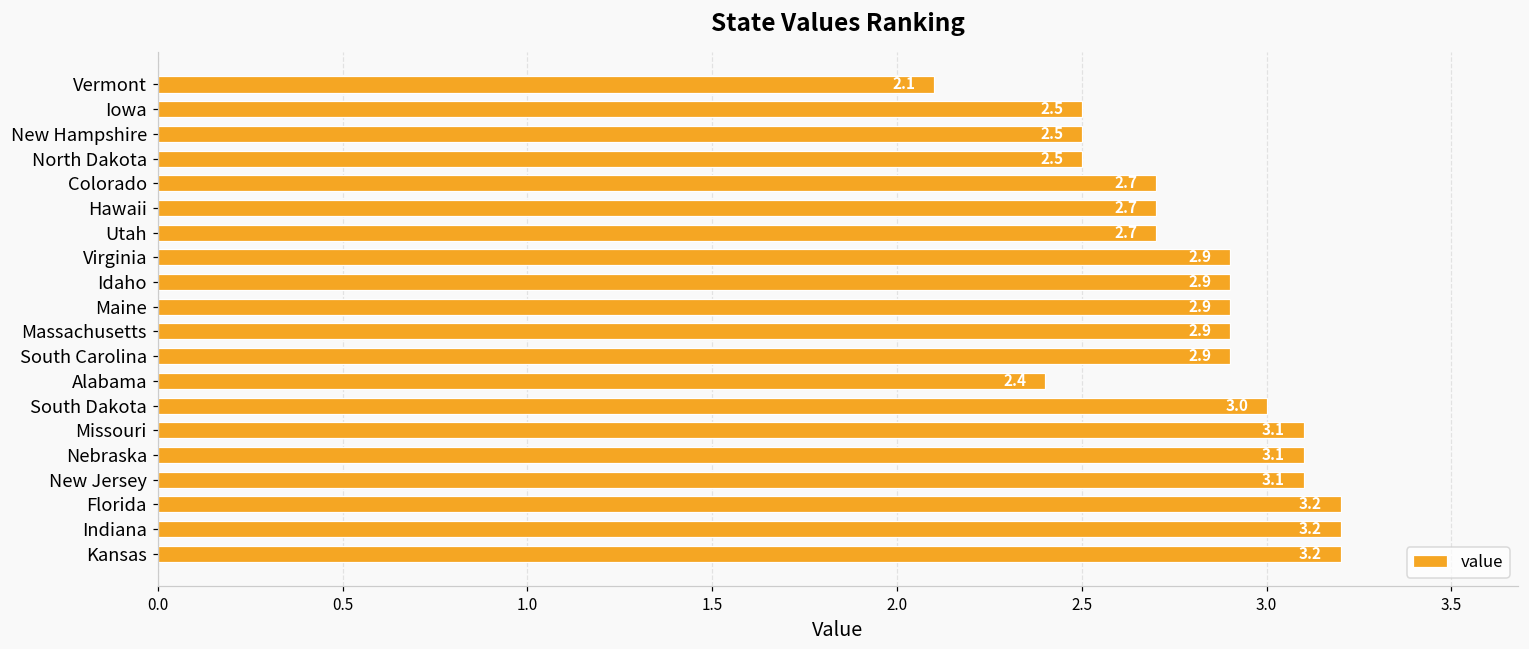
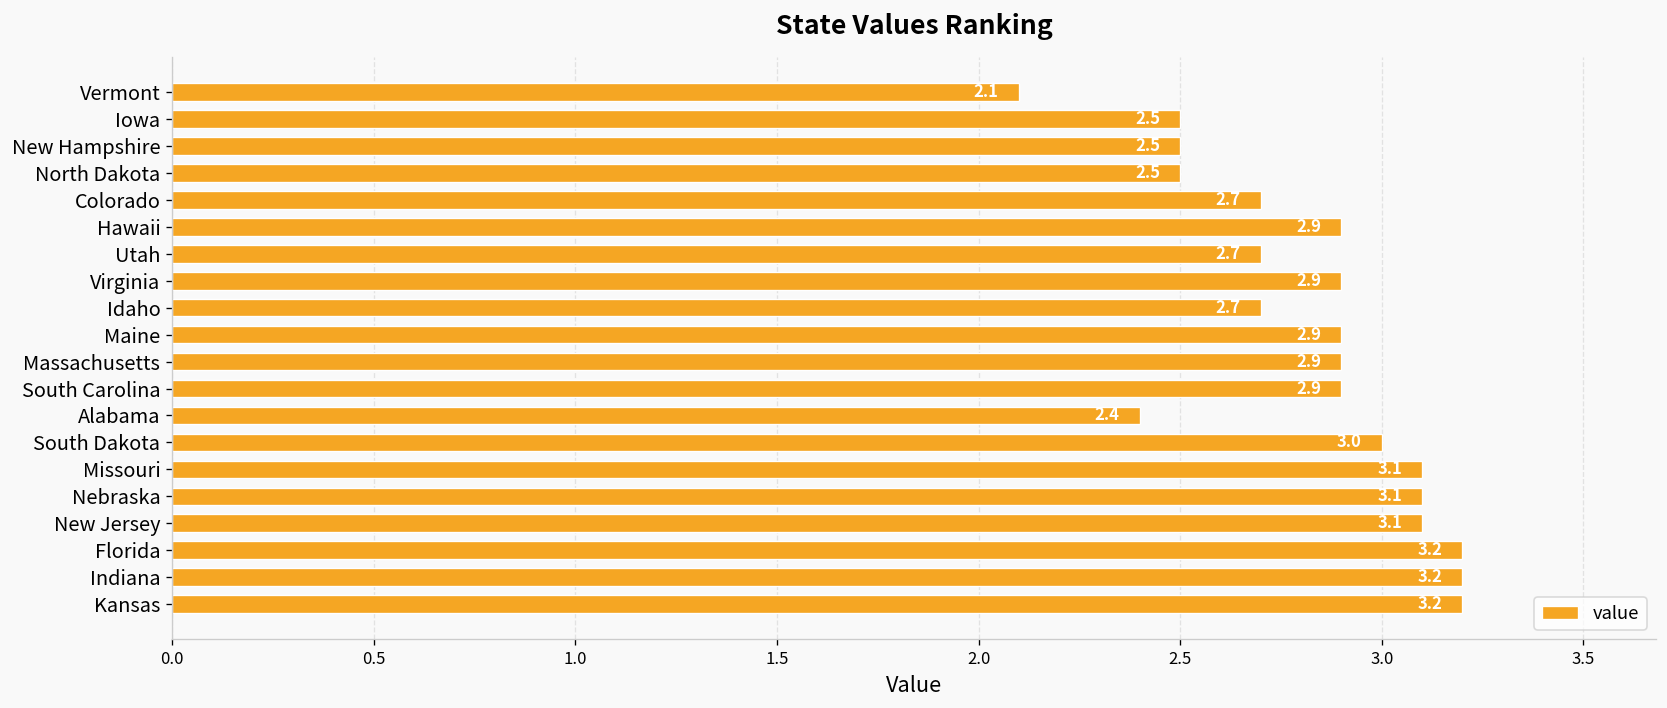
  {
    "Vermont": 2.1,
    "Iowa": 2.5,
    "New Hampshire": 2.5,
    "North Dakota": 2.5,
    "Colorado": 2.7,
-   "Hawaii": 2.7,
+   "Hawaii": 2.9,
    "Utah": 2.7,
    "Virginia": 2.9,
-   "Idaho": 2.9,
+   "Idaho": 2.7,
    "Maine": 2.9,
    "Massachusetts": 2.9,
    "South Carolina": 2.9,
    "Alabama": 2.4,
    "South Dakota": 3.0,
    "Missouri": 3.1,
    "Nebraska": 3.1,
    "New Jersey": 3.1,
    "Florida": 3.2,
    "Indiana": 3.2,
    "Kansas": 3.2
  }
